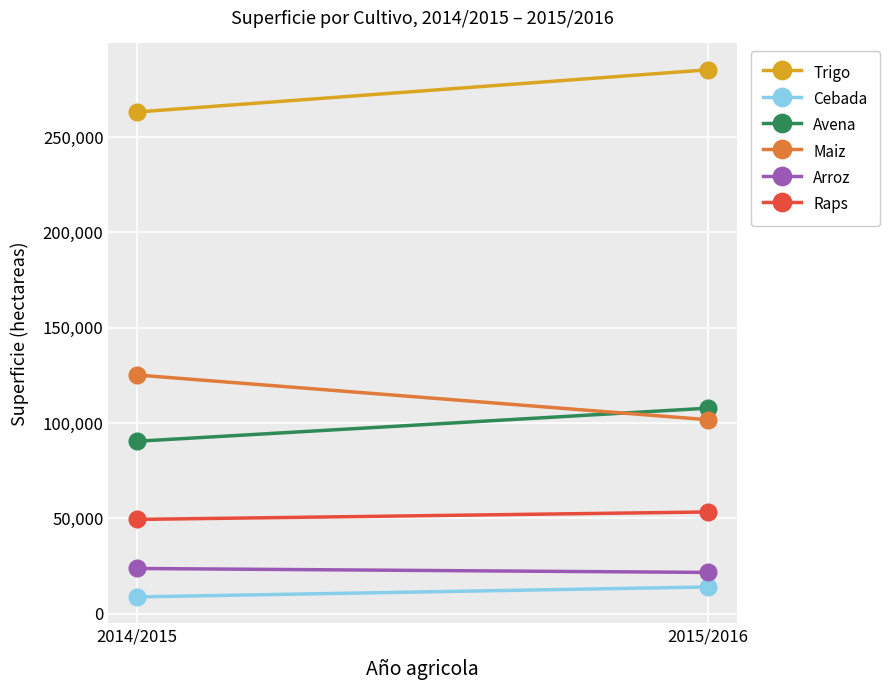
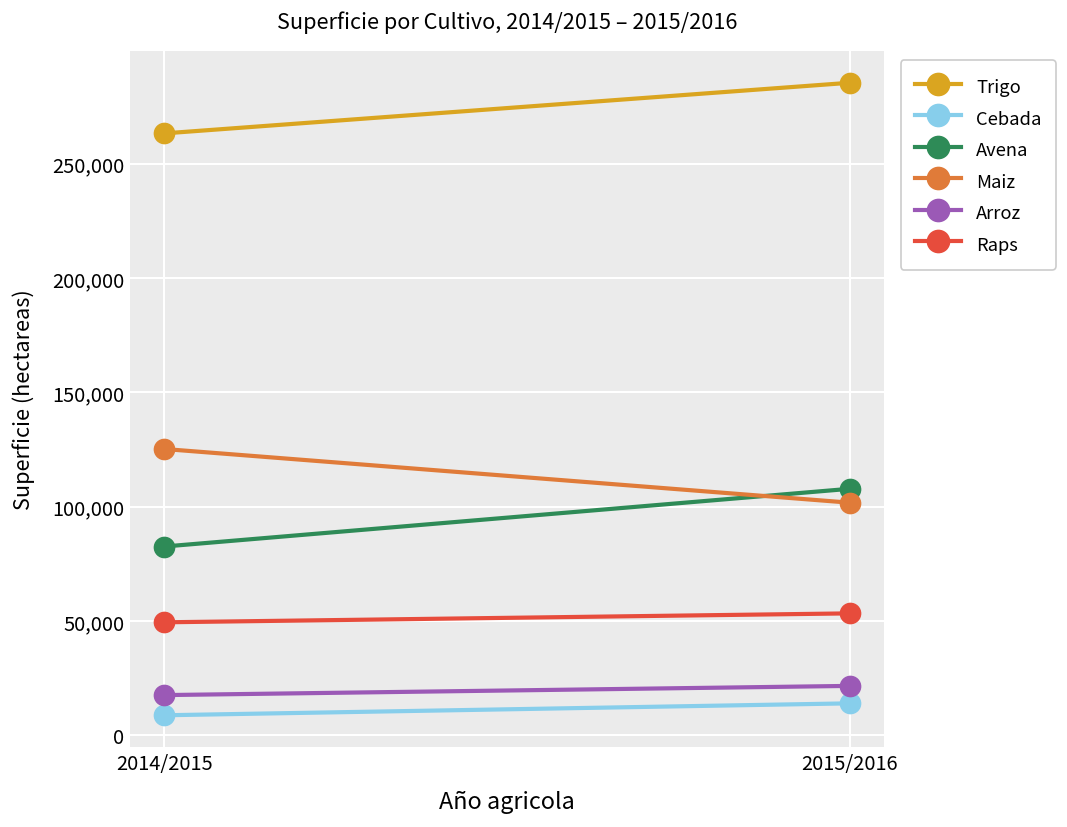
  {
    "Cebada": {
      "2014/2015": "9,000",
      "2015/2016": "14,000"
    },
    "Avena": {
-     "2014/2015": "90,000",
+     "2014/2015": "83,000",
      "2015/2016": "108,000"
    },
    "Arroz": {
-     "2014/2015": "24,000",
+     "2014/2015": "18,000",
      "2015/2016": "22,000"
    }
  }
